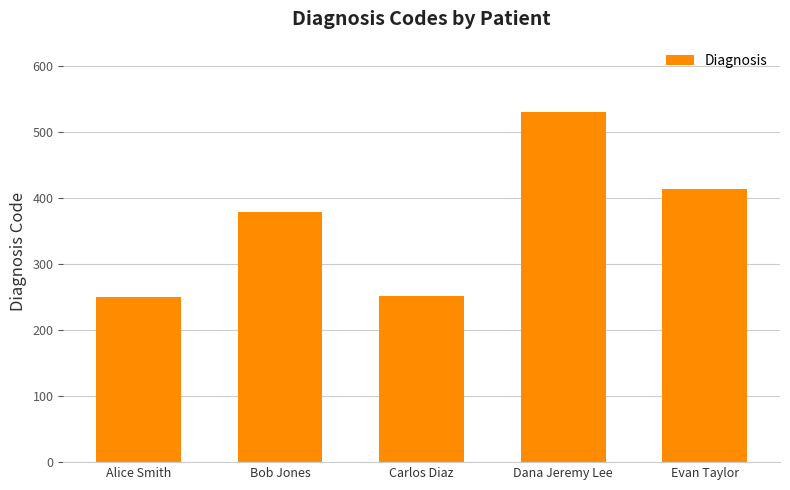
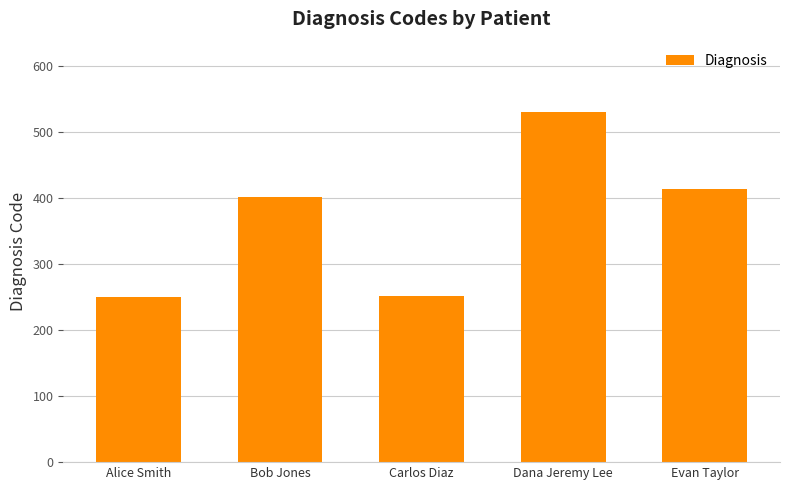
  {
    "Alice Smith": 250,
-   "Bob Jones": 380,
+   "Bob Jones": 400,
    "Carlos Diaz": 250,
    "Dana Jeremy Lee": 530,
    "Evan Taylor": 410
  }
